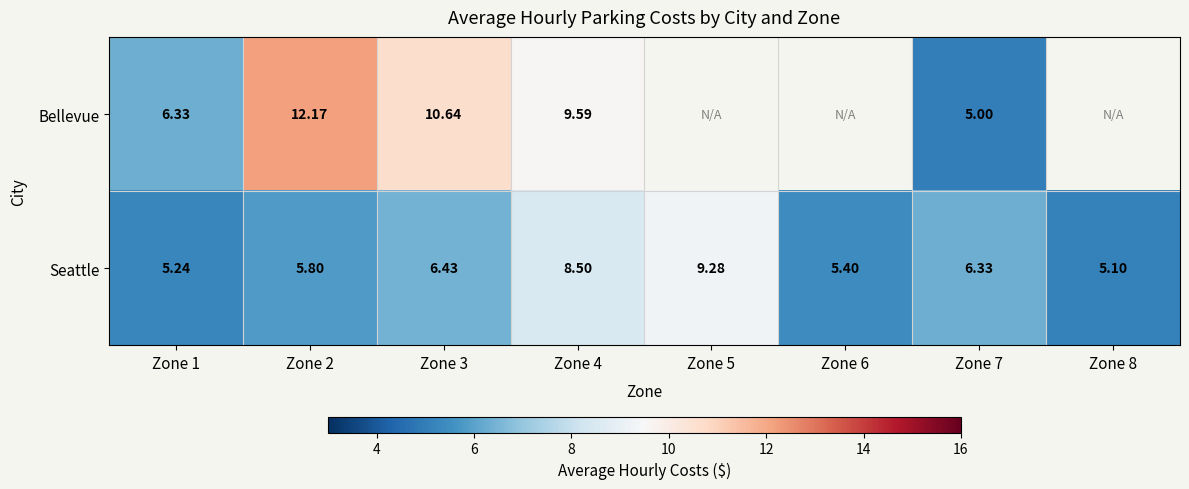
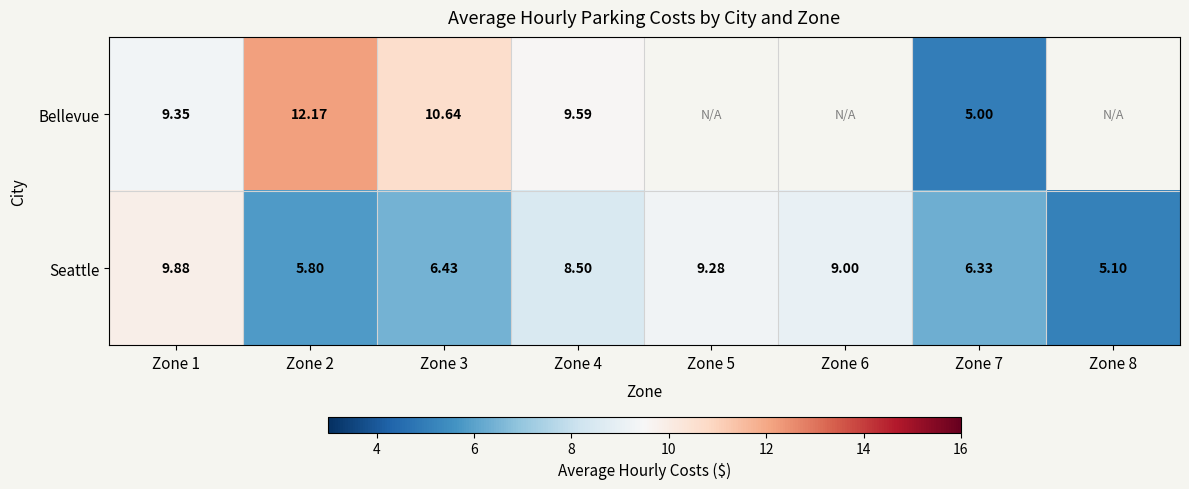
  {
    "Bellevue": {
-     "Zone 1": 6.33,
+     "Zone 1": 9.35,
      "Zone 2": 12.17,
      "Zone 3": 10.64,
      "Zone 4": 9.59,
      "Zone 7": 5.00
    },
    "Seattle": {
-     "Zone 1": 5.24,
+     "Zone 1": 9.88,
      "Zone 2": 5.80,
      "Zone 3": 6.43,
      "Zone 4": 8.50,
      "Zone 5": 9.28,
-     "Zone 6": 5.40,
+     "Zone 6": 9.00,
      "Zone 7": 6.33,
      "Zone 8": 5.10
    }
  }
